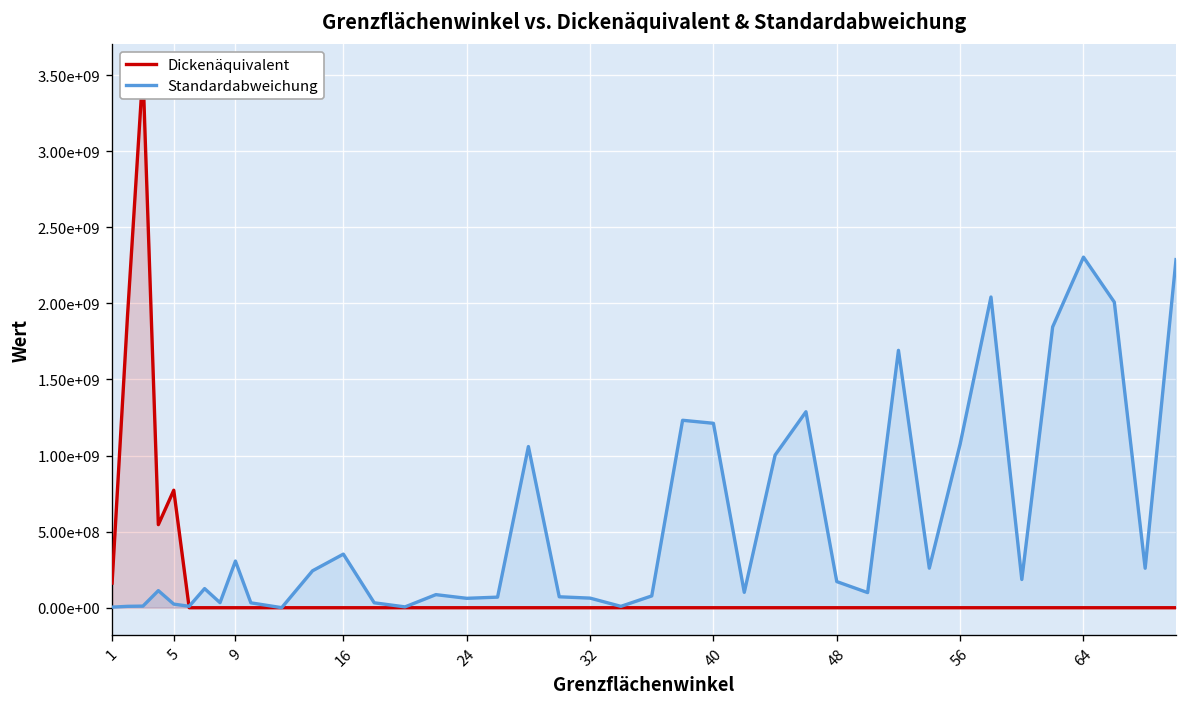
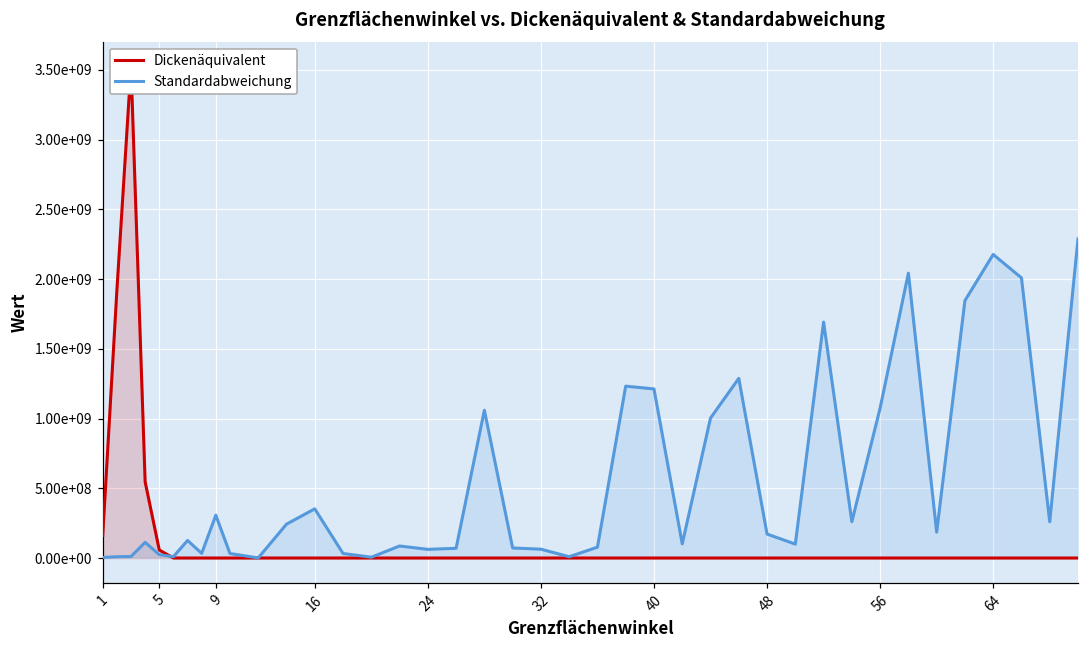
  {
    "Dickenäquivalent": {
      "1": 160000000,
-     "5": 770000000,
+     "5": 60000000,
      "9": 0,
      "16": 0,
      "24": 0,
      "32": 0,
      "40": 0,
      "48": 0,
      "56": 0,
      "64": 0
    },
    "Standardabweichung": {
      "1": 0,
      "5": 20000000,
      "9": 310000000,
      "16": 350000000,
      "24": 60000000,
      "32": 60000000,
      "40": 1210000000,
      "48": 170000000,
      "56": 1080000000,
-     "64": 2300000000
+     "64": 2180000000
    }
  }
